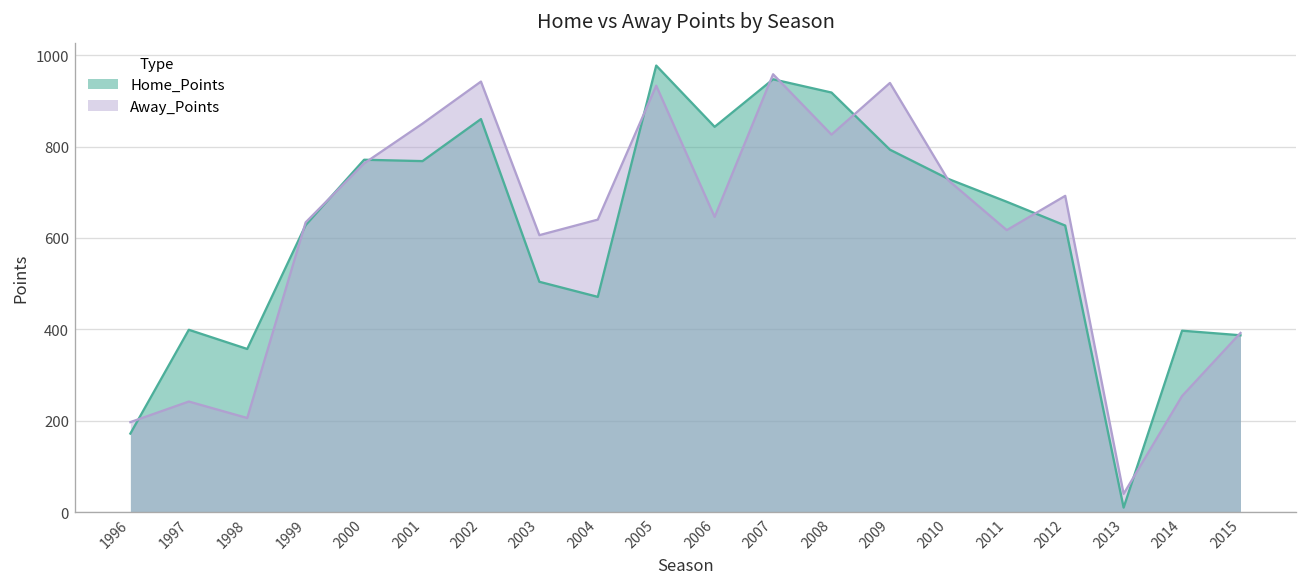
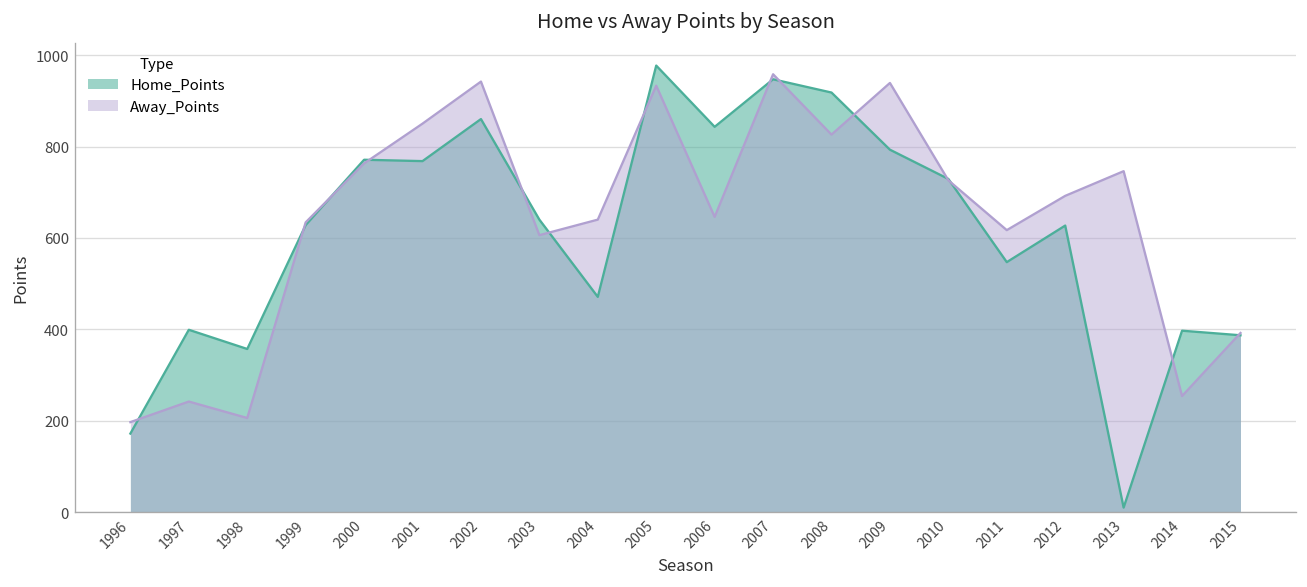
  {
    "Home_Points": {
      "1996": 170,
      "1997": 400,
      "1998": 360,
      "2000": 770,
      "2001": 770,
      "2002": 860,
-     "2003": 500,
+     "2003": 640,
      "2004": 470,
      "2005": 980,
      "2006": 840,
      "2007": 950,
      "2008": 920,
      "2009": 790,
-     "2011": 680,
+     "2011": 550,
      "2012": 630,
      "2013": 10,
      "2014": 400
    },
    "Away_Points": {
      "1996": 200,
      "1997": 240,
      "1998": 210,
      "2000": 760,
      "2001": 850,
      "2002": 940,
      "2003": 610,
      "2004": 640,
      "2005": 930,
      "2006": 650,
      "2007": 960,
      "2008": 830,
      "2009": 940,
      "2011": 620,
      "2012": 690,
-     "2013": 40,
+     "2013": 750,
      "2014": 250
    }
  }
